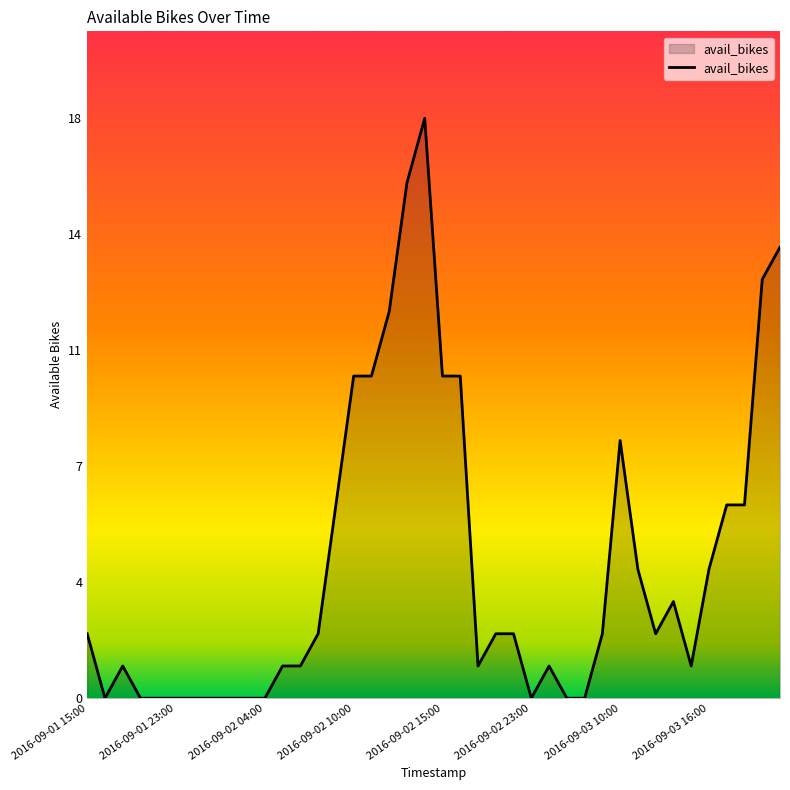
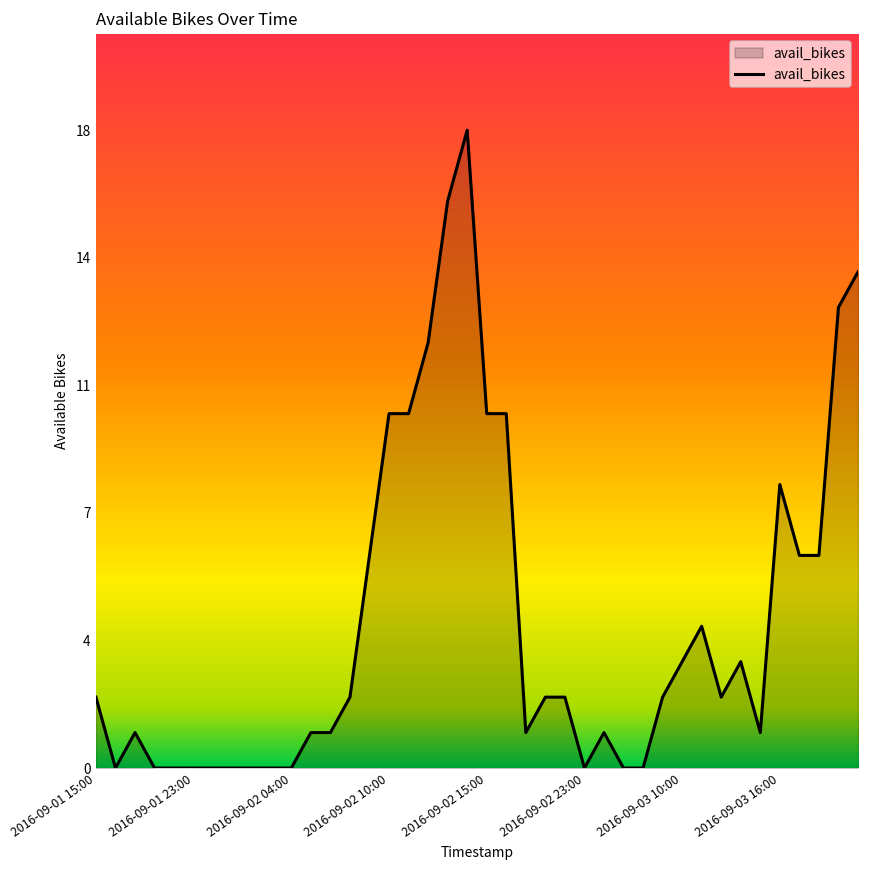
  {
    "2016-09-01 15:00": 2,
    "2016-09-01 23:00": 0,
    "2016-09-02 04:00": 0,
    "2016-09-02 10:00": 10,
    "2016-09-02 15:00": 10,
    "2016-09-02 23:00": 0,
-   "2016-09-03 10:00": 8,
-   "2016-09-03 16:00": 4
+   "2016-09-03 10:00": 3,
+   "2016-09-03 16:00": 8
  }
